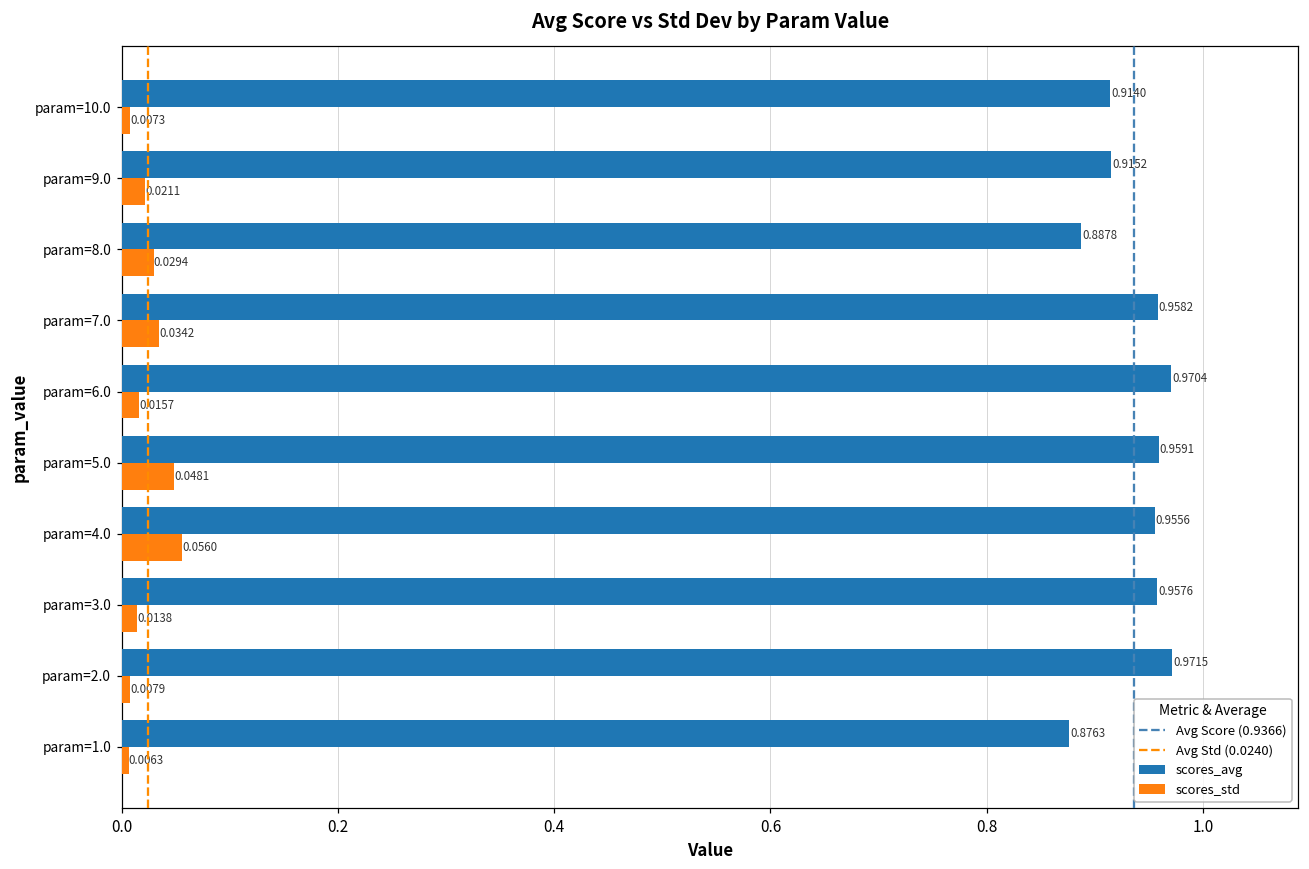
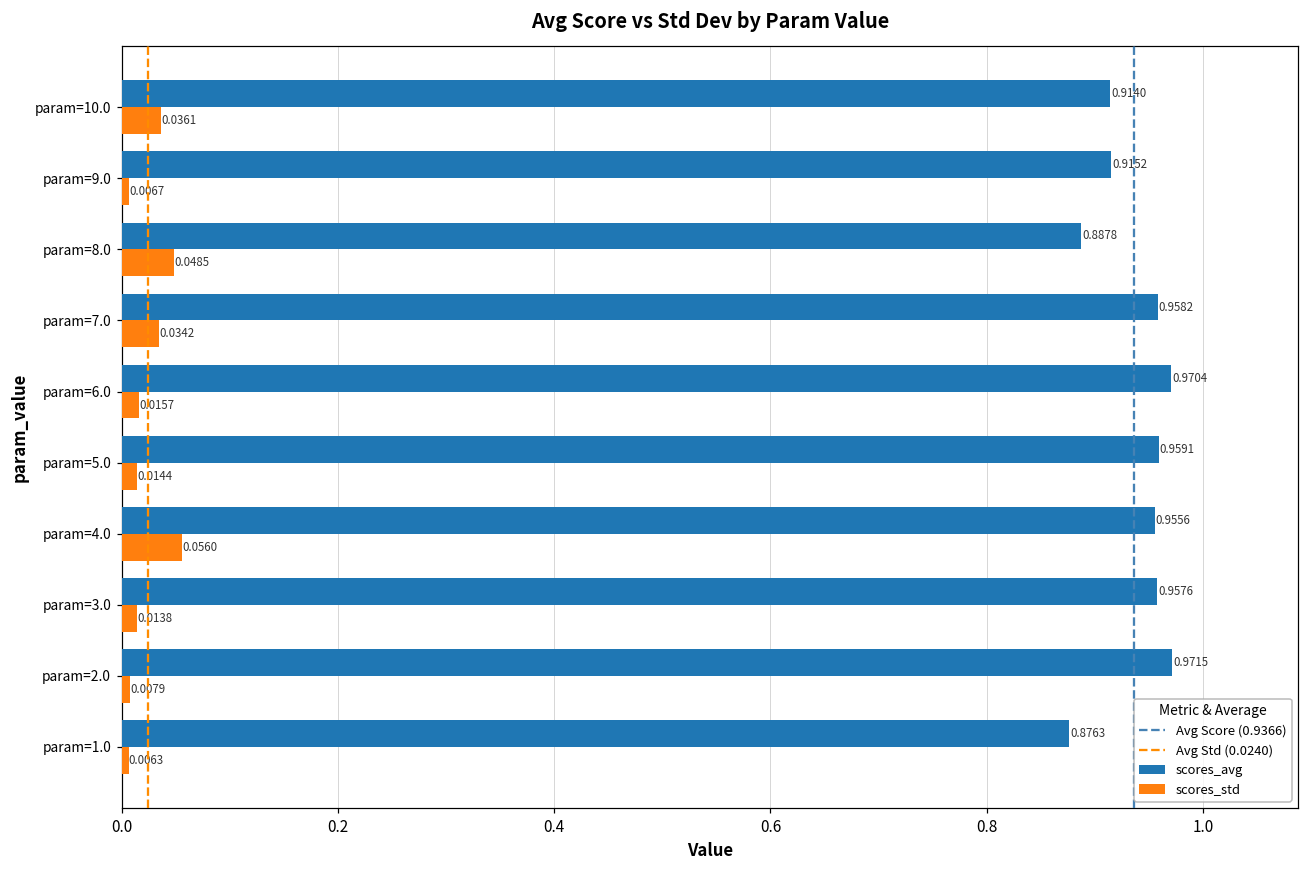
  {
    "scores_avg": {
      "param=10.0": 0.9140,
      "param=9.0": 0.9152,
      "param=8.0": 0.8878,
      "param=7.0": 0.9582,
      "param=6.0": 0.9704,
      "param=5.0": 0.9591,
      "param=4.0": 0.9556,
      "param=3.0": 0.9576,
      "param=2.0": 0.9715,
      "param=1.0": 0.8763
    },
    "scores_std": {
-     "param=10.0": 0.0073,
-     "param=9.0": 0.0211,
-     "param=8.0": 0.0294,
+     "param=10.0": 0.0361,
+     "param=9.0": 0.0067,
+     "param=8.0": 0.0485,
      "param=7.0": 0.0342,
      "param=6.0": 0.0157,
-     "param=5.0": 0.0481,
+     "param=5.0": 0.0144,
      "param=4.0": 0.0560,
      "param=3.0": 0.0138,
      "param=2.0": 0.0079,
      "param=1.0": 0.0063
    }
  }
